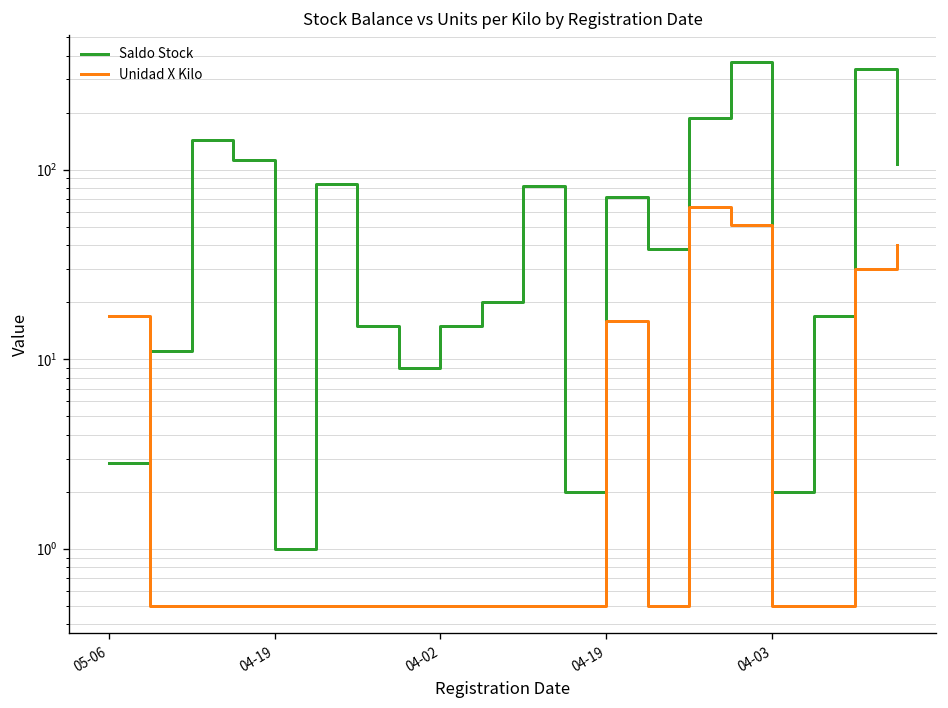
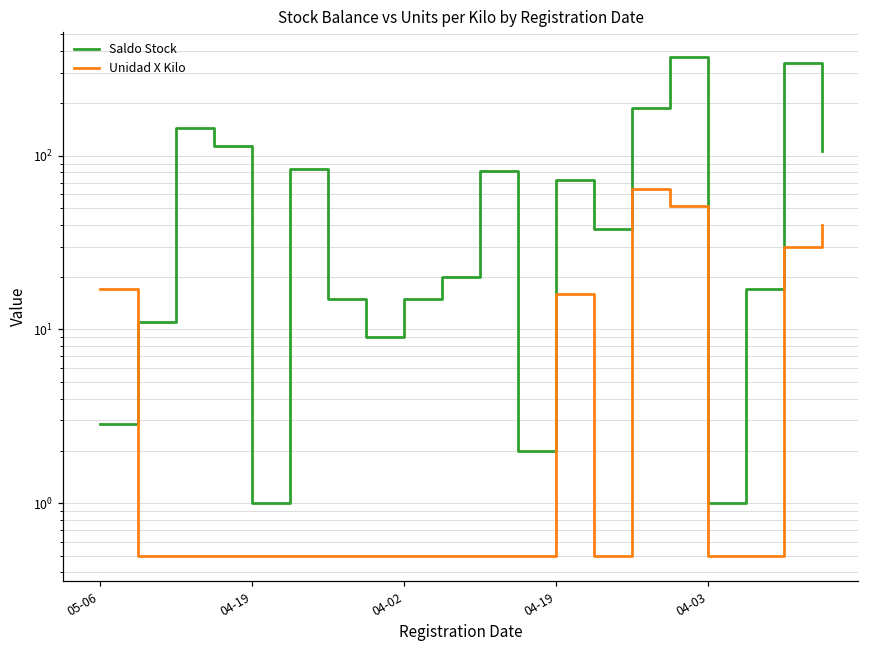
  {
    "Saldo Stock": {
      "05-06": 2.8,
      "04-02": 15,
-     "04-03": 2
+     "04-03": 1
    },
    "Unidad X Kilo": {
      "05-06": 17,
      "04-02": 0.50,
      "04-03": 0.50
    }
  }
